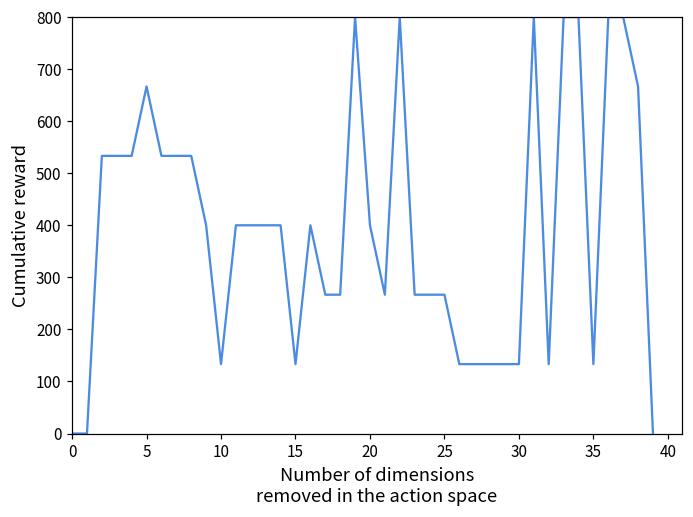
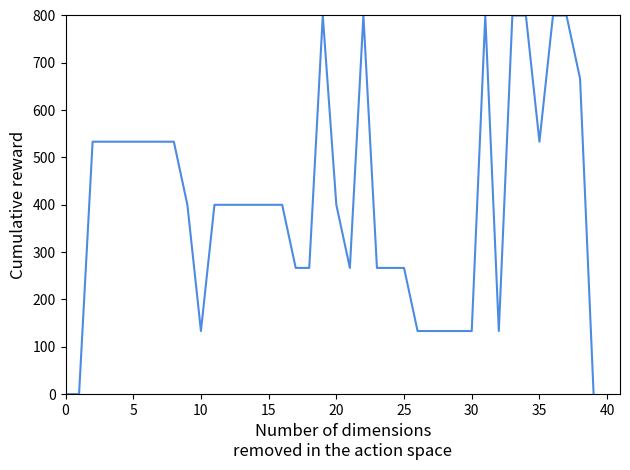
  {
    "0": 0,
-   "5": 670,
+   "5": 530,
    "10": 130,
-   "15": 130,
+   "15": 400,
    "20": 400,
    "25": 270,
    "30": 130,
-   "35": 130
+   "35": 530
  }
